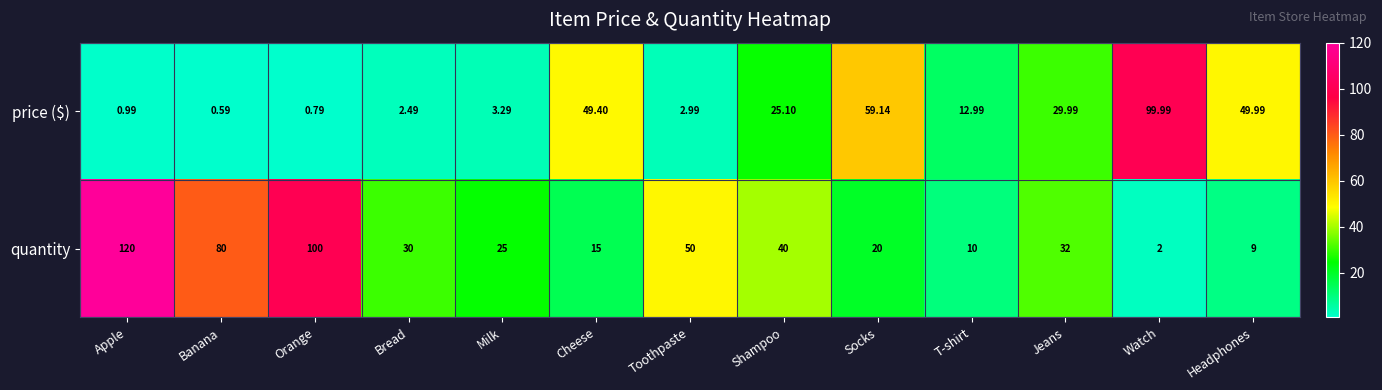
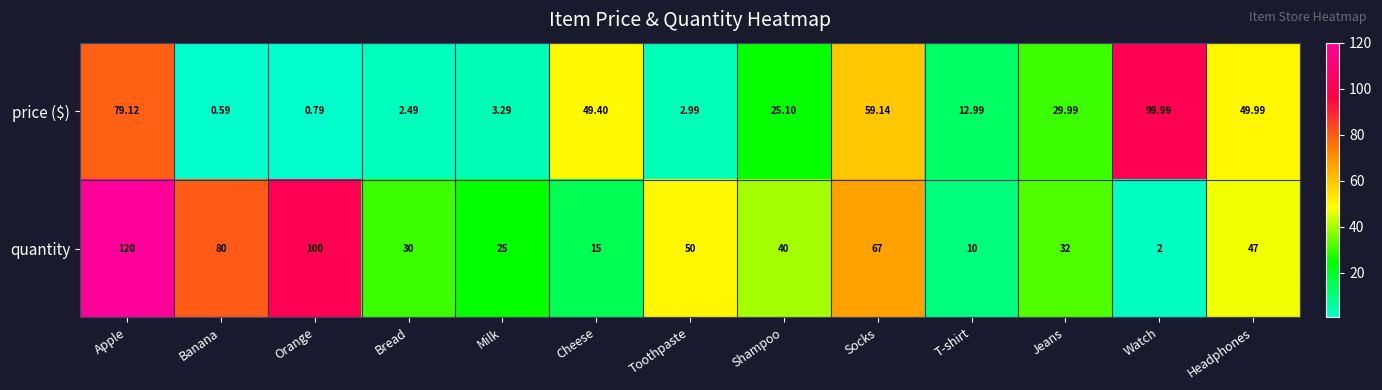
  {
    "price ($)": {
-     "Apple": 0.99,
+     "Apple": 79.12,
      "Banana": 0.59,
      "Orange": 0.79,
      "Bread": 2.49,
      "Milk": 3.29,
      "Cheese": 49.40,
      "Toothpaste": 2.99,
      "Shampoo": 25.10,
      "Socks": 59.14,
      "T-shirt": 12.99,
      "Jeans": 29.99,
      "Watch": 99.99,
      "Headphones": 49.99
    },
    "quantity": {
      "Apple": 120,
      "Banana": 80,
      "Orange": 100,
      "Bread": 30,
      "Milk": 25,
      "Cheese": 15,
      "Toothpaste": 50,
      "Shampoo": 40,
-     "Socks": 20,
+     "Socks": 67,
      "T-shirt": 10,
      "Jeans": 32,
      "Watch": 2,
-     "Headphones": 9
+     "Headphones": 47
    }
  }
